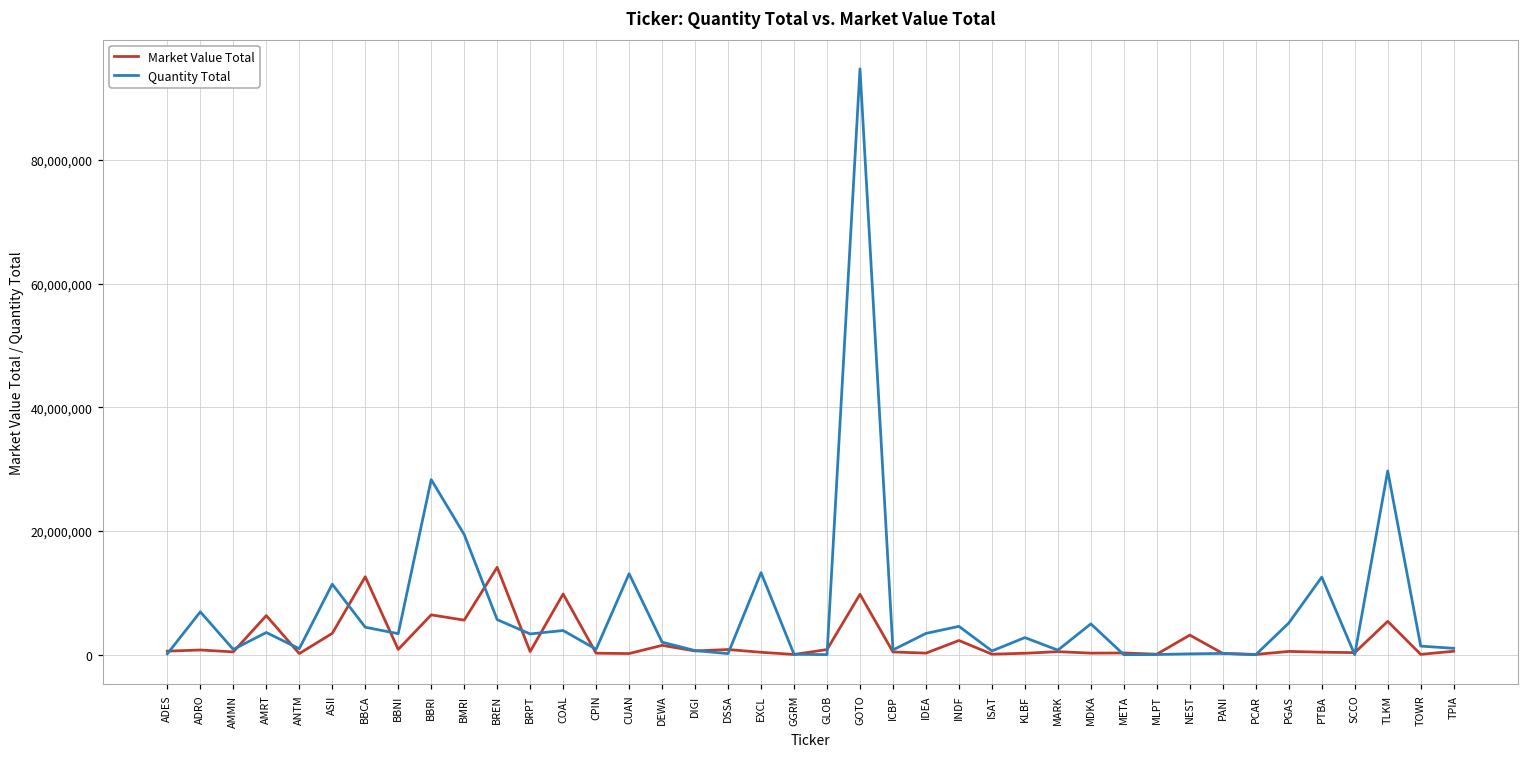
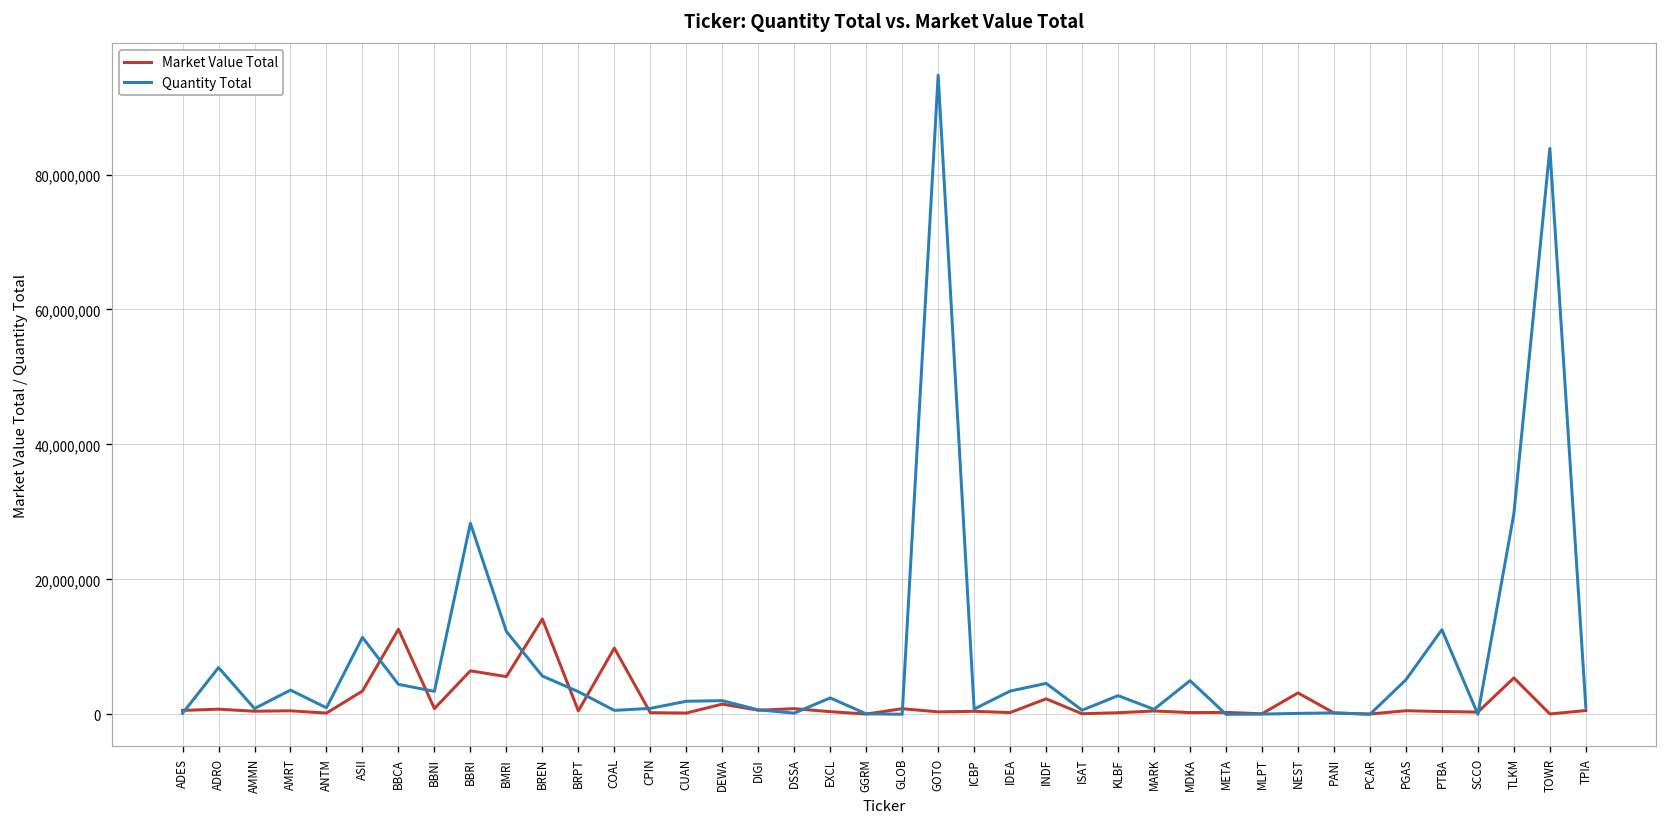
  {
    "Market Value Total": {
      "ADRO": "1,000,000",
-     "AMRT": "6,000,000",
+     "AMRT": "1,000,000",
      "ANTM": "0",
      "ASII": "3,000,000",
      "BBCA": "13,000,000",
      "BBNI": "1,000,000",
      "BBRI": "6,000,000",
      "BMRI": "6,000,000",
      "BREN": "14,000,000",
      "BRPT": "1,000,000",
      "COAL": "10,000,000",
      "CPIN": "0",
      "CUAN": "0",
      "DEWA": "2,000,000",
      "DSSA": "1,000,000",
      "EXCL": "0",
      "GLOB": "1,000,000",
-     "GOTO": "10,000,000",
+     "GOTO": "0",
      "IDEA": "0",
      "INDF": "2,000,000",
      "ISAT": "0",
      "KLBF": "0",
      "MDKA": "0",
      "NEST": "3,000,000",
      "PGAS": "1,000,000",
      "PTBA": "0",
      "TLKM": "5,000,000",
      "TOWR": "0",
      "TPIA": "1,000,000"
    },
    "Quantity Total": {
      "ADRO": "7,000,000",
      "AMRT": "4,000,000",
      "ANTM": "1,000,000",
      "ASII": "11,000,000",
      "BBCA": "4,000,000",
      "BBNI": "3,000,000",
      "BBRI": "28,000,000",
-     "BMRI": "19,000,000",
+     "BMRI": "12,000,000",
      "BREN": "6,000,000",
      "BRPT": "3,000,000",
-     "COAL": "4,000,000",
+     "COAL": "1,000,000",
      "CPIN": "1,000,000",
-     "CUAN": "13,000,000",
+     "CUAN": "2,000,000",
      "DEWA": "2,000,000",
      "DSSA": "0",
-     "EXCL": "13,000,000",
+     "EXCL": "2,000,000",
      "GLOB": "0",
      "GOTO": "95,000,000",
      "IDEA": "3,000,000",
      "INDF": "5,000,000",
      "ISAT": "1,000,000",
      "KLBF": "3,000,000",
      "MDKA": "5,000,000",
      "NEST": "0",
      "PGAS": "5,000,000",
      "PTBA": "13,000,000",
      "TLKM": "30,000,000",
-     "TOWR": "1,000,000",
+     "TOWR": "84,000,000",
      "TPIA": "1,000,000"
    }
  }
